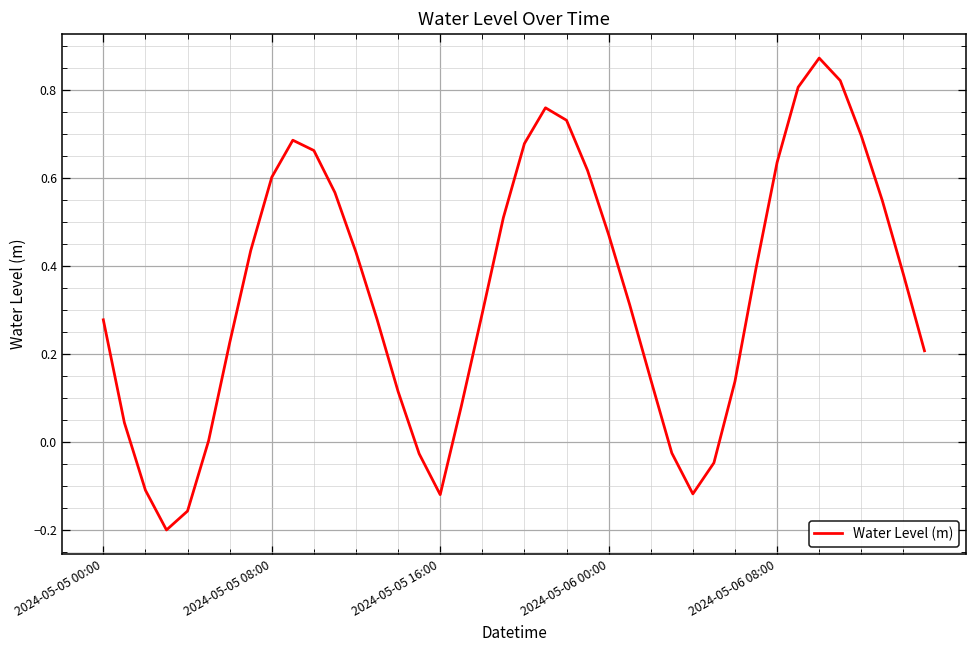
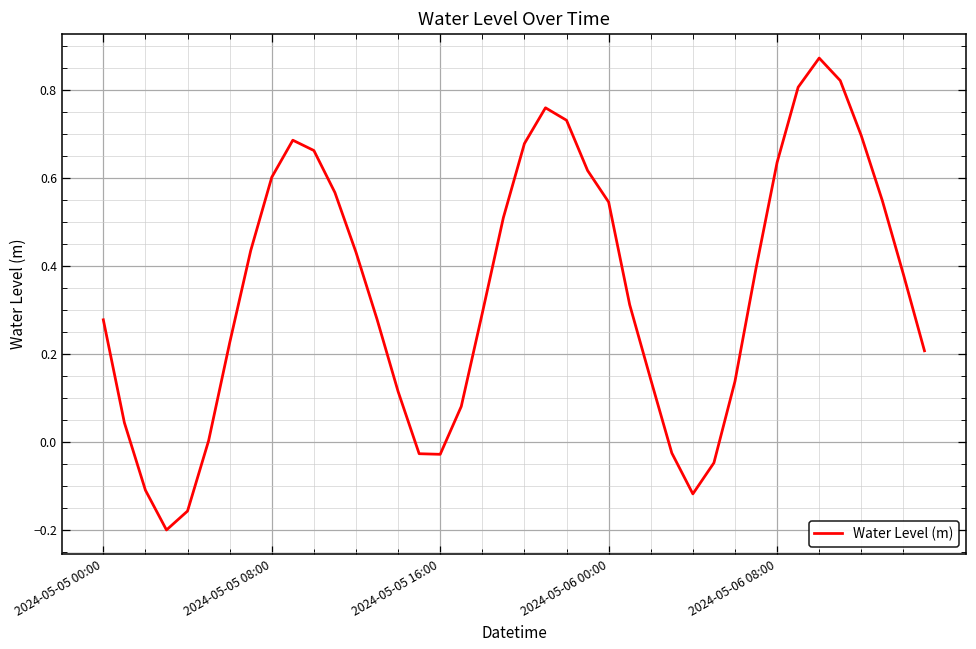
  {
    "2024-05-05 00:00": 0.28,
    "2024-05-05 08:00": 0.60,
-   "2024-05-05 16:00": -0.12,
-   "2024-05-06 00:00": 0.47,
+   "2024-05-05 16:00": -0.03,
+   "2024-05-06 00:00": 0.55,
    "2024-05-06 08:00": 0.64
  }
